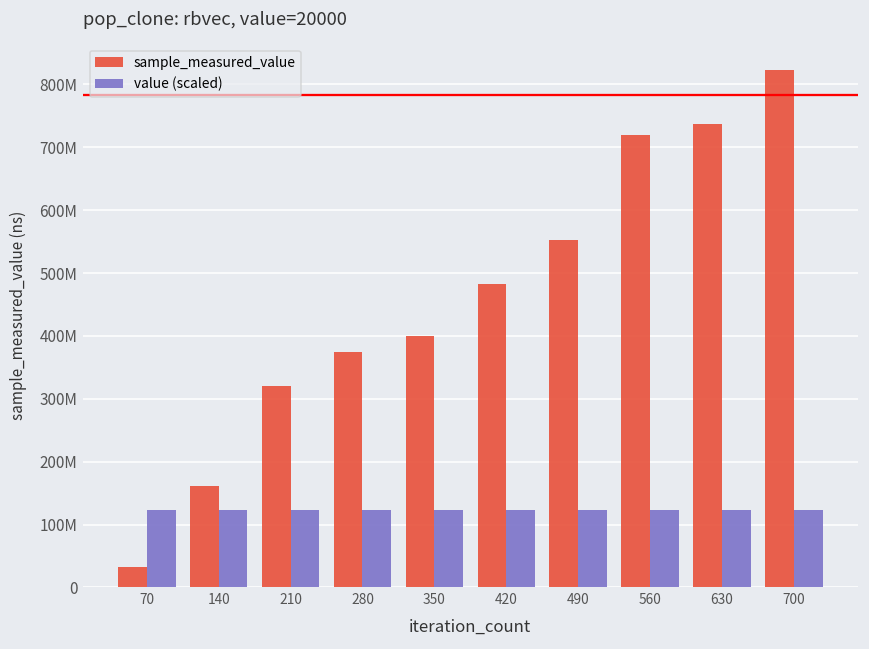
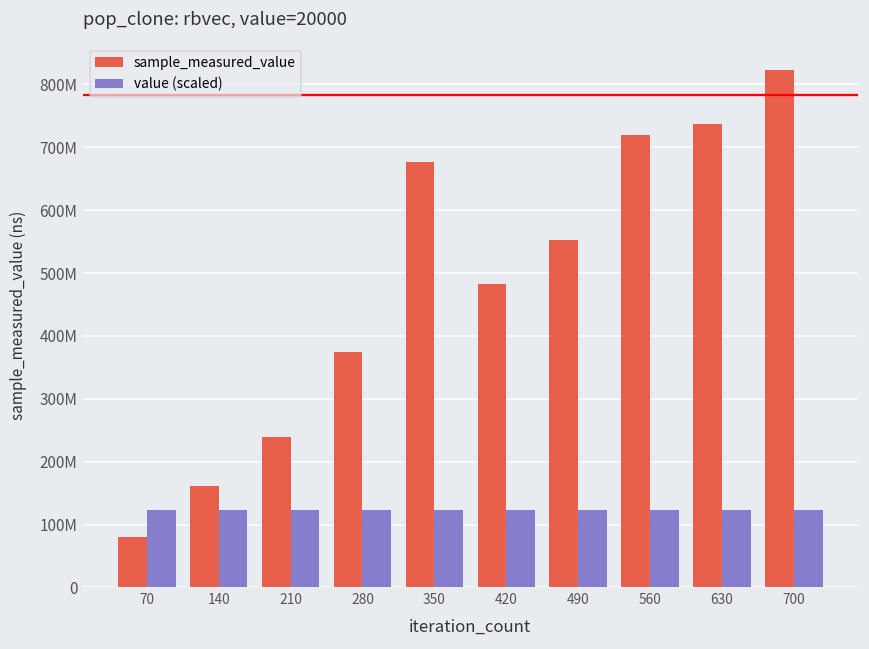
  {
    "sample_measured_value": {
-     "70": 30000000,
+     "70": 80000000,
      "140": 160000000,
-     "210": 320000000,
+     "210": 240000000,
      "280": 370000000,
-     "350": 400000000,
+     "350": 680000000,
      "420": 480000000,
      "490": 550000000,
      "560": 720000000,
      "630": 740000000,
      "700": 820000000
    },
    "value (scaled)": {
      "70": 120000000,
      "140": 120000000,
      "210": 120000000,
      "280": 120000000,
      "350": 120000000,
      "420": 120000000,
      "490": 120000000,
      "560": 120000000,
      "630": 120000000,
      "700": 120000000
    }
  }
